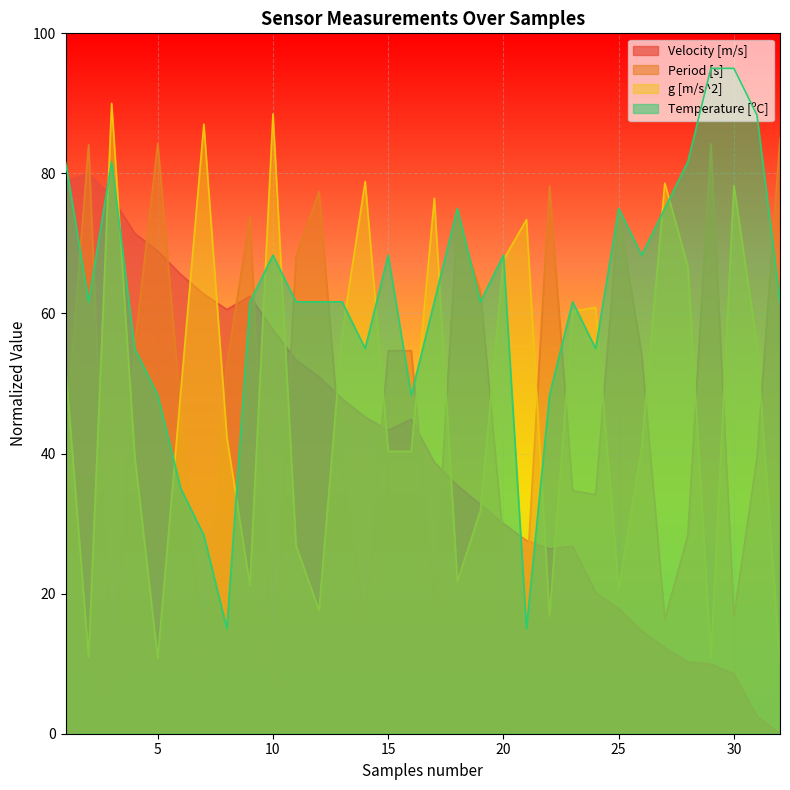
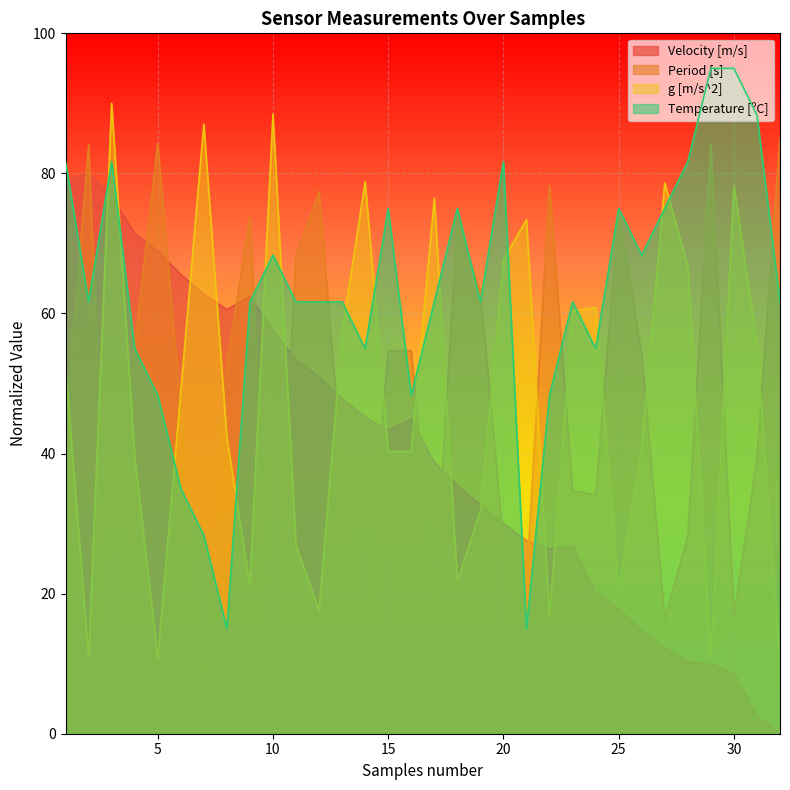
  {
    "Temperature [ºC]": {
      "5": 48,
      "10": 68,
-     "15": 68,
-     "20": 68,
+     "15": 75,
+     "20": 82,
      "25": 75
    }
  }
